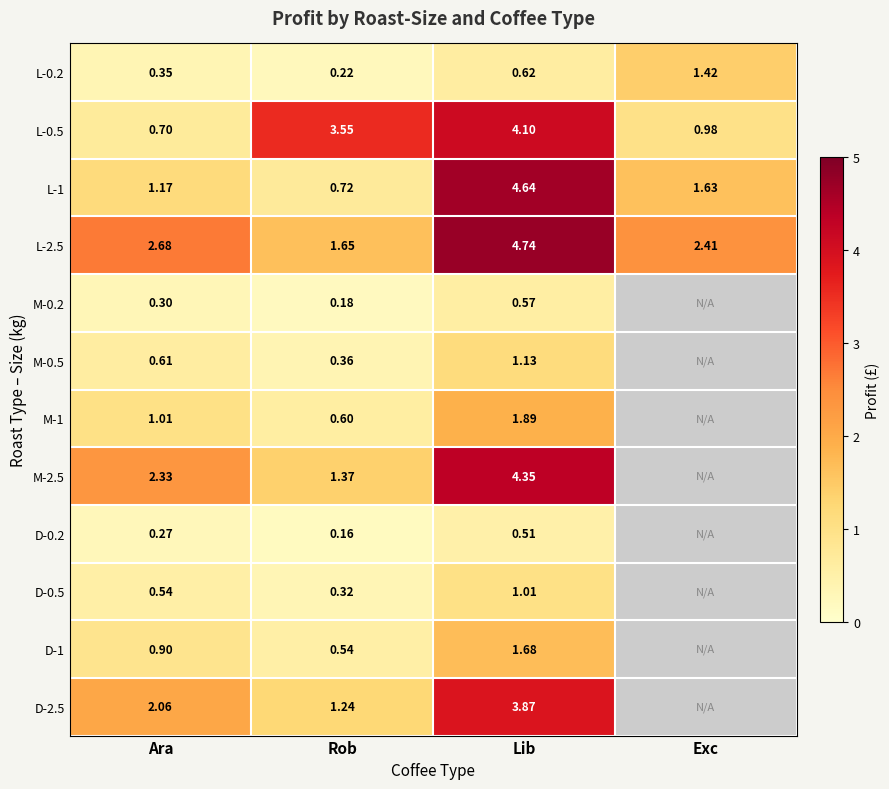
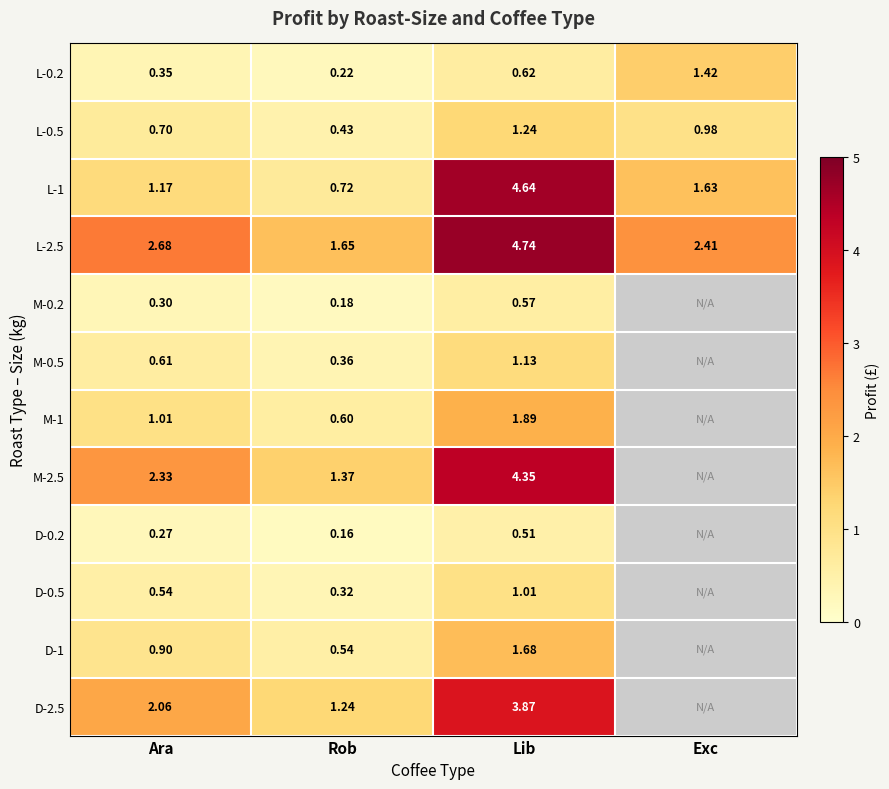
  {
    "L-0.2": {
      "Ara": 0.35,
      "Rob": 0.22,
      "Lib": 0.62,
      "Exc": 1.42
    },
    "L-0.5": {
      "Ara": 0.70,
-     "Rob": 3.55,
-     "Lib": 4.10,
+     "Rob": 0.43,
+     "Lib": 1.24,
      "Exc": 0.98
    },
    "L-1": {
      "Ara": 1.17,
      "Rob": 0.72,
      "Lib": 4.64,
      "Exc": 1.63
    },
    "L-2.5": {
      "Ara": 2.68,
      "Rob": 1.65,
      "Lib": 4.74,
      "Exc": 2.41
    },
    "M-0.2": {
      "Ara": 0.30,
      "Rob": 0.18,
      "Lib": 0.57
    },
    "M-0.5": {
      "Ara": 0.61,
      "Rob": 0.36,
      "Lib": 1.13
    },
    "M-1": {
      "Ara": 1.01,
      "Rob": 0.60,
      "Lib": 1.89
    },
    "M-2.5": {
      "Ara": 2.33,
      "Rob": 1.37,
      "Lib": 4.35
    },
    "D-0.2": {
      "Ara": 0.27,
      "Rob": 0.16,
      "Lib": 0.51
    },
    "D-0.5": {
      "Ara": 0.54,
      "Rob": 0.32,
      "Lib": 1.01
    },
    "D-1": {
      "Ara": 0.90,
      "Rob": 0.54,
      "Lib": 1.68
    },
    "D-2.5": {
      "Ara": 2.06,
      "Rob": 1.24,
      "Lib": 3.87
    }
  }
